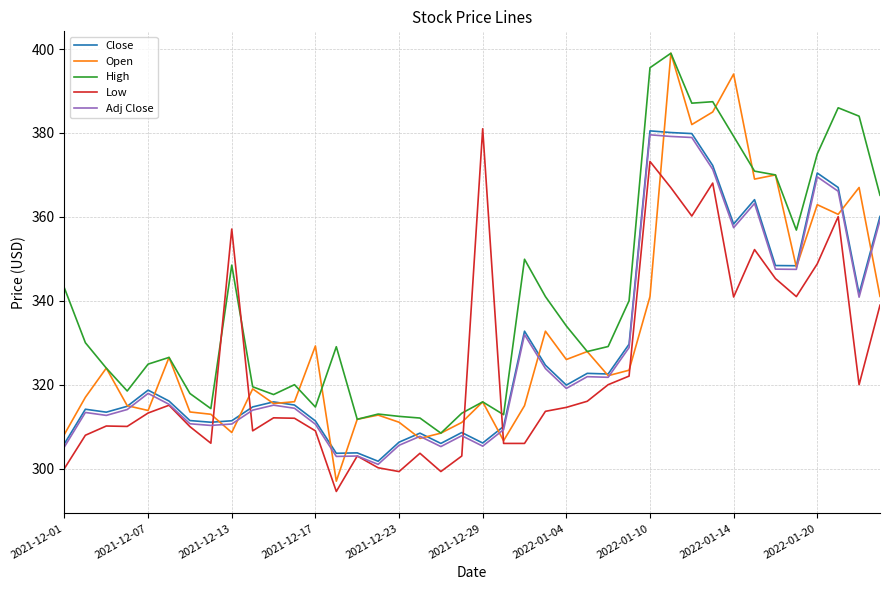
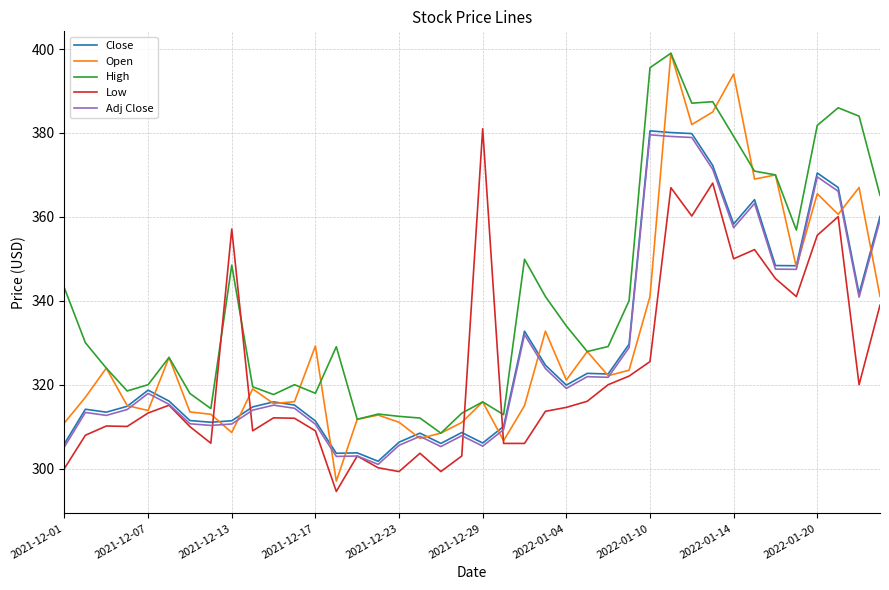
  {
    "Close": {
      "2021-12-01": 306,
      "2021-12-07": 319,
      "2021-12-13": 311,
      "2021-12-17": 311,
      "2021-12-23": 306,
      "2021-12-29": 306,
      "2022-01-04": 320,
      "2022-01-10": 381,
      "2022-01-14": 358,
      "2022-01-20": 370
    },
    "Open": {
-     "2021-12-01": 308,
+     "2021-12-01": 311,
      "2021-12-13": 309,
      "2021-12-17": 329,
      "2021-12-23": 311,
-     "2022-01-04": 326,
+     "2022-01-04": 321,
      "2022-01-10": 341,
      "2022-01-14": 394,
-     "2022-01-20": 363
+     "2022-01-20": 366
    },
    "High": {
      "2021-12-01": 343,
-     "2021-12-07": 325,
+     "2021-12-07": 320,
      "2021-12-13": 349,
-     "2021-12-17": 315,
+     "2021-12-17": 318,
      "2021-12-23": 312,
      "2022-01-04": 334,
      "2022-01-10": 396,
      "2022-01-14": 379,
-     "2022-01-20": 375
+     "2022-01-20": 382
    },
    "Low": {
      "2021-12-01": 300,
      "2021-12-13": 357,
      "2021-12-17": 309,
      "2021-12-23": 299,
      "2021-12-29": 381,
      "2022-01-04": 315,
-     "2022-01-10": 373,
-     "2022-01-14": 341,
-     "2022-01-20": 349
+     "2022-01-10": 326,
+     "2022-01-14": 350,
+     "2022-01-20": 356
    },
    "Adj Close": {
      "2021-12-01": 305,
      "2021-12-07": 318,
      "2021-12-13": 311,
      "2021-12-17": 311,
      "2021-12-23": 306,
      "2021-12-29": 305,
      "2022-01-04": 319,
      "2022-01-10": 380,
      "2022-01-14": 357,
      "2022-01-20": 370
    }
  }
